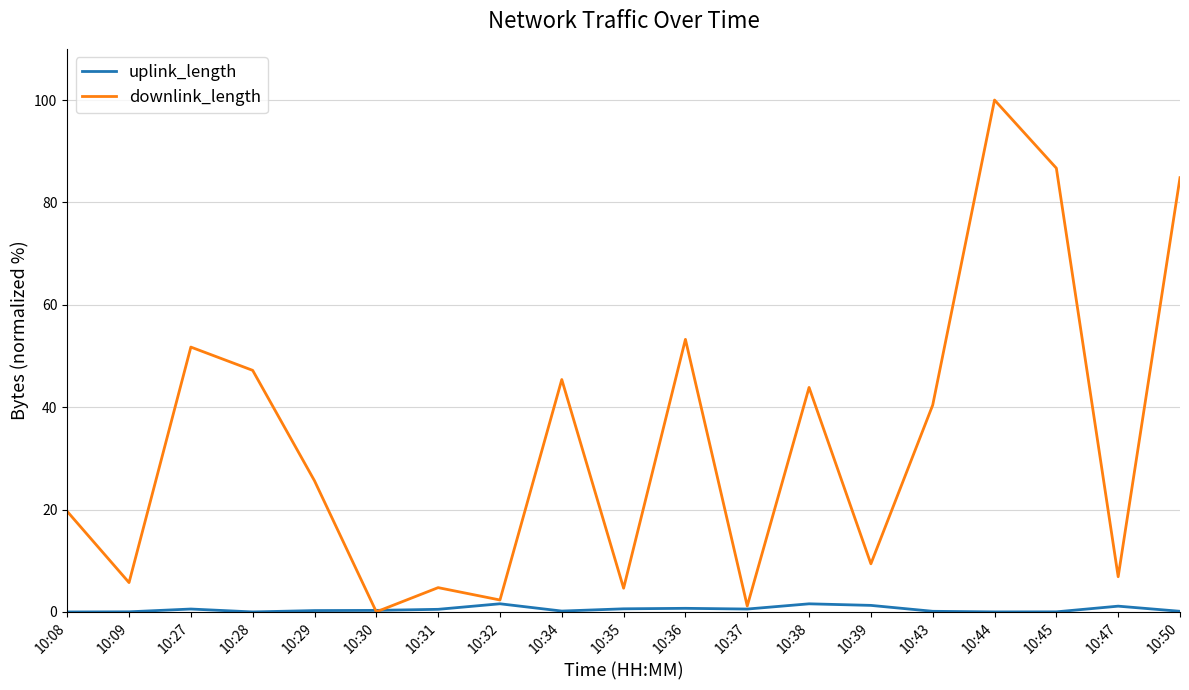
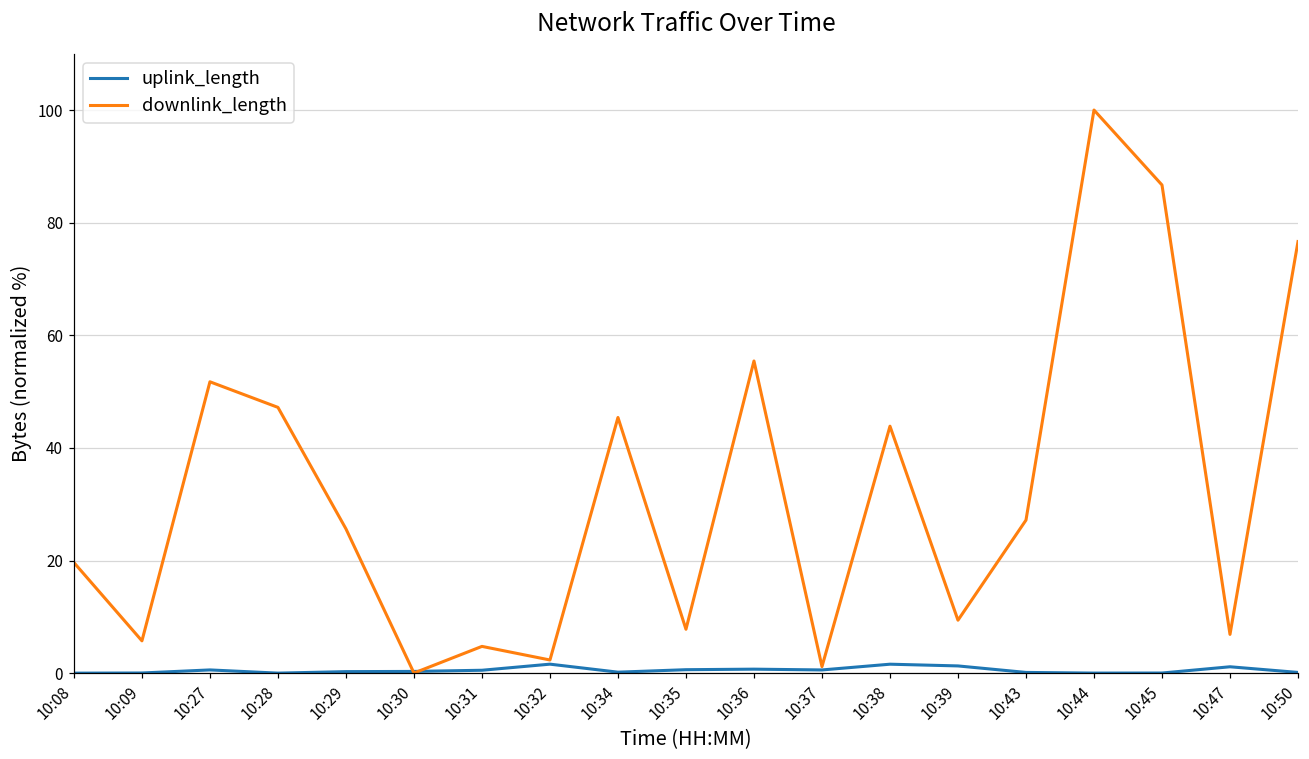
  {
    "uplink_length": {
      "10:08": 0,
      "10:09": 0,
      "10:27": 1,
      "10:28": 0,
      "10:29": 0,
      "10:31": 1,
      "10:32": 2,
      "10:34": 0,
      "10:35": 1,
      "10:36": 1,
      "10:37": 1,
      "10:38": 2,
      "10:39": 1,
      "10:43": 0,
      "10:44": 0,
      "10:45": 0,
      "10:47": 1,
      "10:50": 0
    },
    "downlink_length": {
      "10:08": 20,
      "10:09": 6,
      "10:27": 52,
      "10:28": 47,
      "10:29": 26,
      "10:31": 5,
      "10:32": 2,
      "10:34": 45,
-     "10:35": 5,
-     "10:36": 53,
+     "10:35": 8,
+     "10:36": 55,
      "10:37": 1,
      "10:38": 44,
      "10:39": 9,
-     "10:43": 40,
+     "10:43": 27,
      "10:44": 100,
      "10:45": 87,
      "10:47": 7,
-     "10:50": 85
+     "10:50": 77
    }
  }
